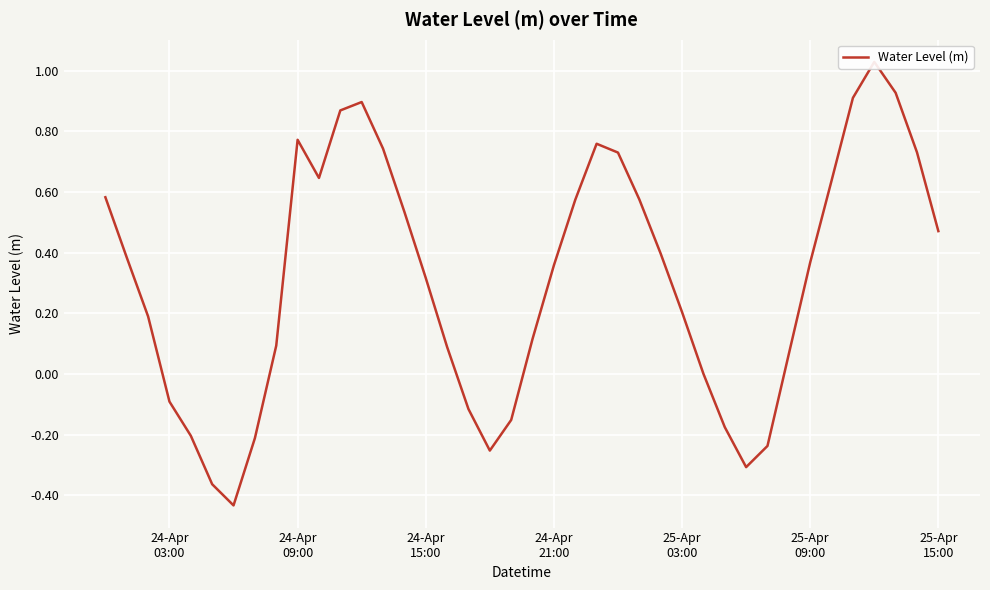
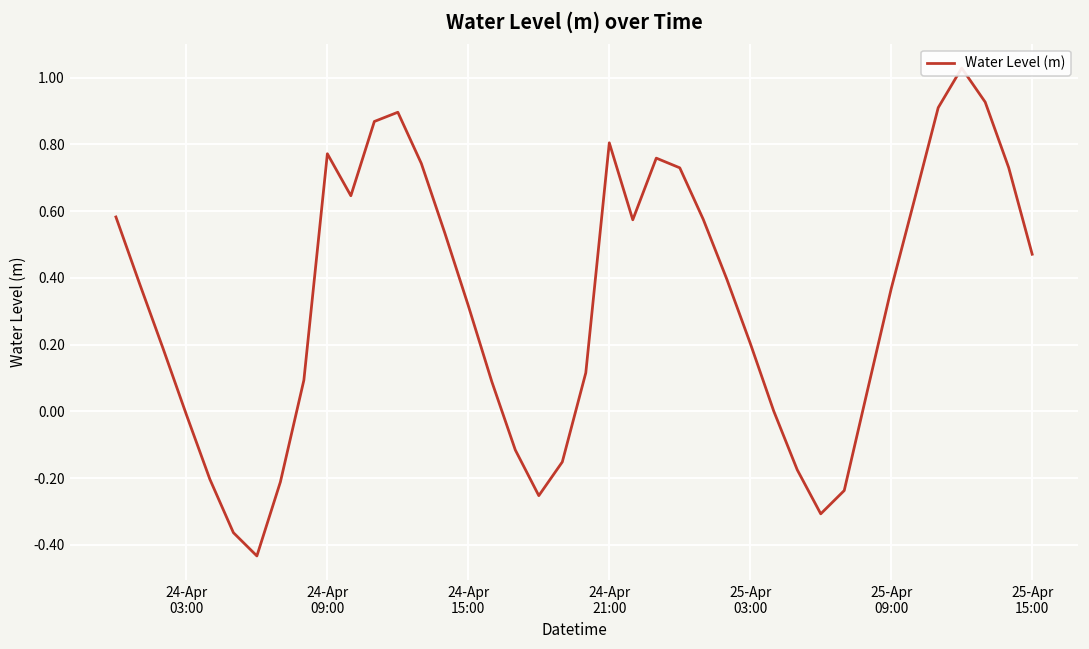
  {
-   "24-Apr 03:00": -0.09,
+   "24-Apr 03:00": -0.01,
    "24-Apr 09:00": 0.77,
    "24-Apr 15:00": 0.32,
-   "24-Apr 21:00": 0.36,
+   "24-Apr 21:00": 0.80,
    "25-Apr 03:00": 0.20,
    "25-Apr 09:00": 0.37,
    "25-Apr 15:00": 0.47
  }
